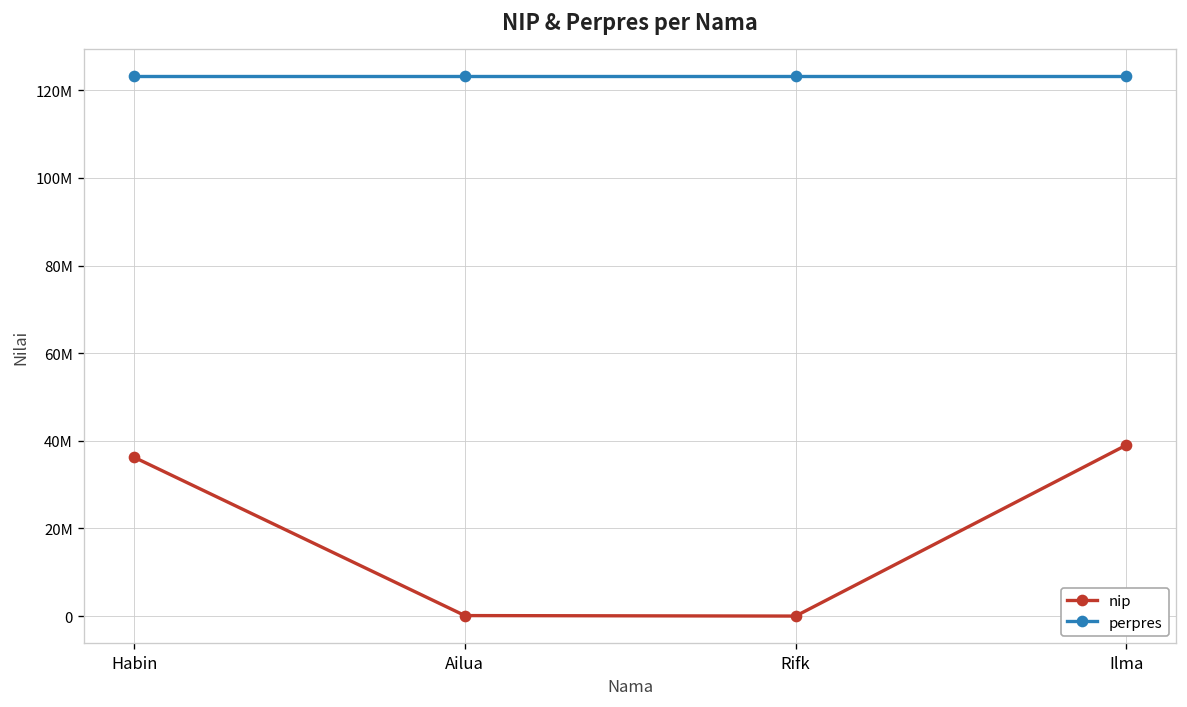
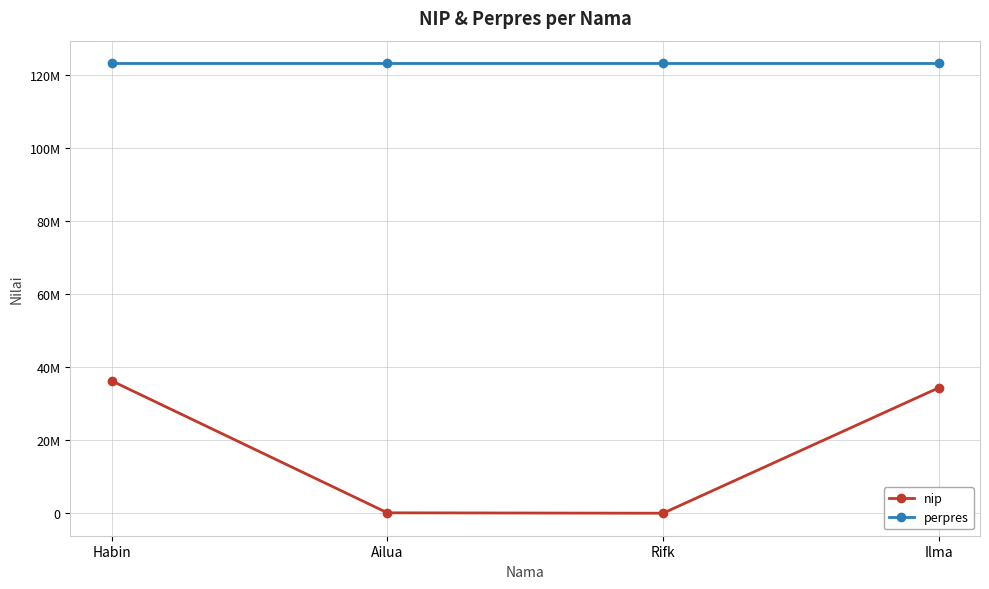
  {
    "nip": {
      "Habin": 36000000,
      "Ailua": 0,
      "Rifk": 0,
-     "Ilma": 39000000
+     "Ilma": 34000000
    },
    "perpres": {
      "Habin": 123000000,
      "Ailua": 123000000,
      "Rifk": 123000000,
      "Ilma": 123000000
    }
  }
